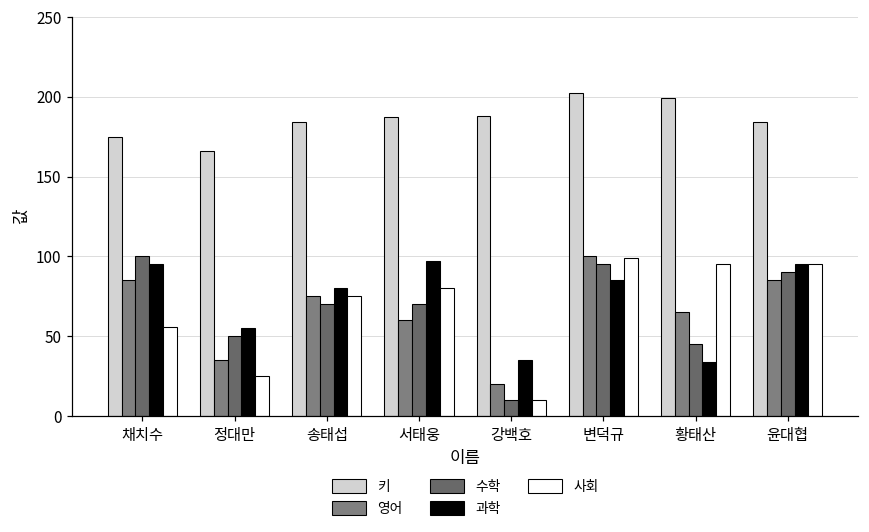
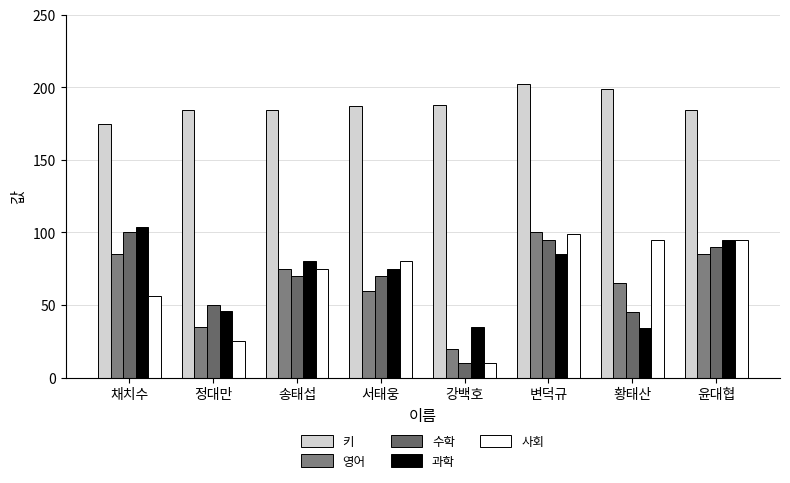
  {
    "키": {
      "채치수": 175,
-     "정대만": 166,
+     "정대만": 184,
      "송태섭": 184,
      "서태웅": 187,
      "강백호": 188,
      "변덕규": 202,
      "황태산": 199,
      "윤대협": 184
    },
    "과학": {
-     "채치수": 95,
-     "정대만": 55,
+     "채치수": 104,
+     "정대만": 46,
      "송태섭": 80,
-     "서태웅": 97,
+     "서태웅": 75,
      "강백호": 35,
      "변덕규": 85,
      "황태산": 34,
      "윤대협": 95
    },
    "사회": {
      "채치수": 56,
      "정대만": 25,
      "송태섭": 75,
      "서태웅": 80,
      "강백호": 10,
      "변덕규": 99,
      "황태산": 95,
      "윤대협": 95
    }
  }
